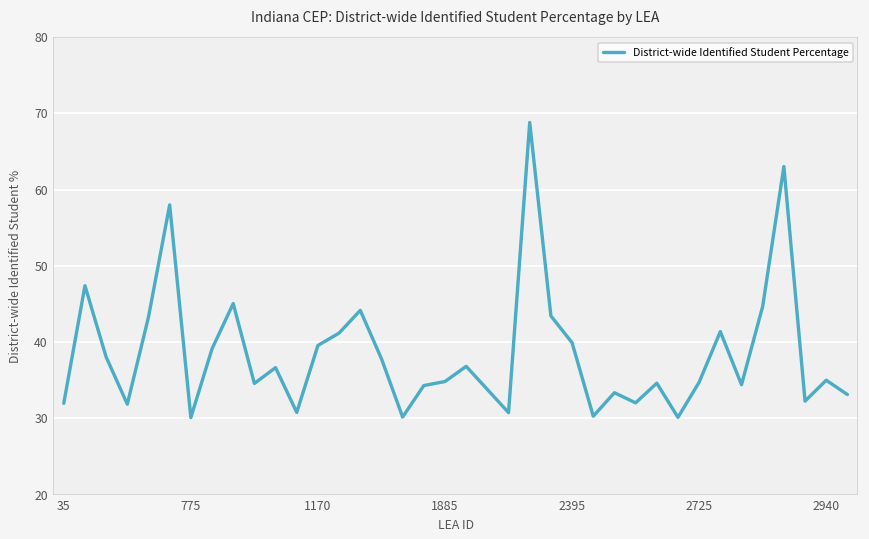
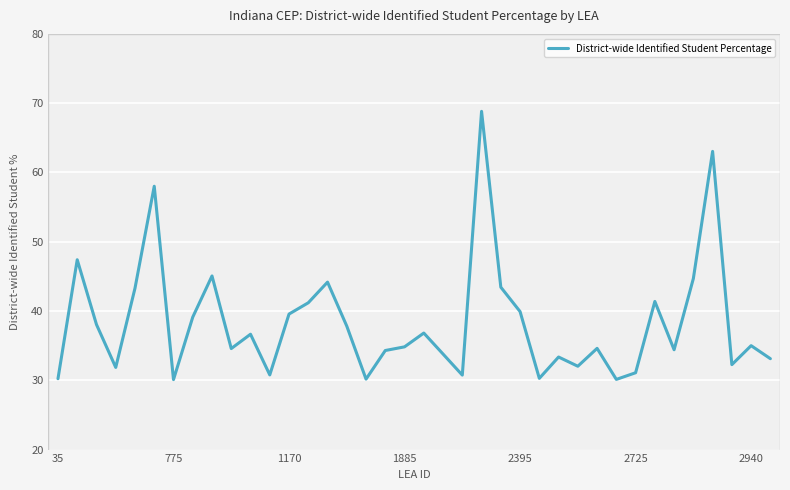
  {
    "District-wide Identified Student Percentage": {
-     "35": 32,
+     "35": 30,
      "775": 30,
      "1170": 40,
      "1885": 35,
      "2395": 40,
-     "2725": 35,
+     "2725": 31,
      "2940": 35
    }
  }
